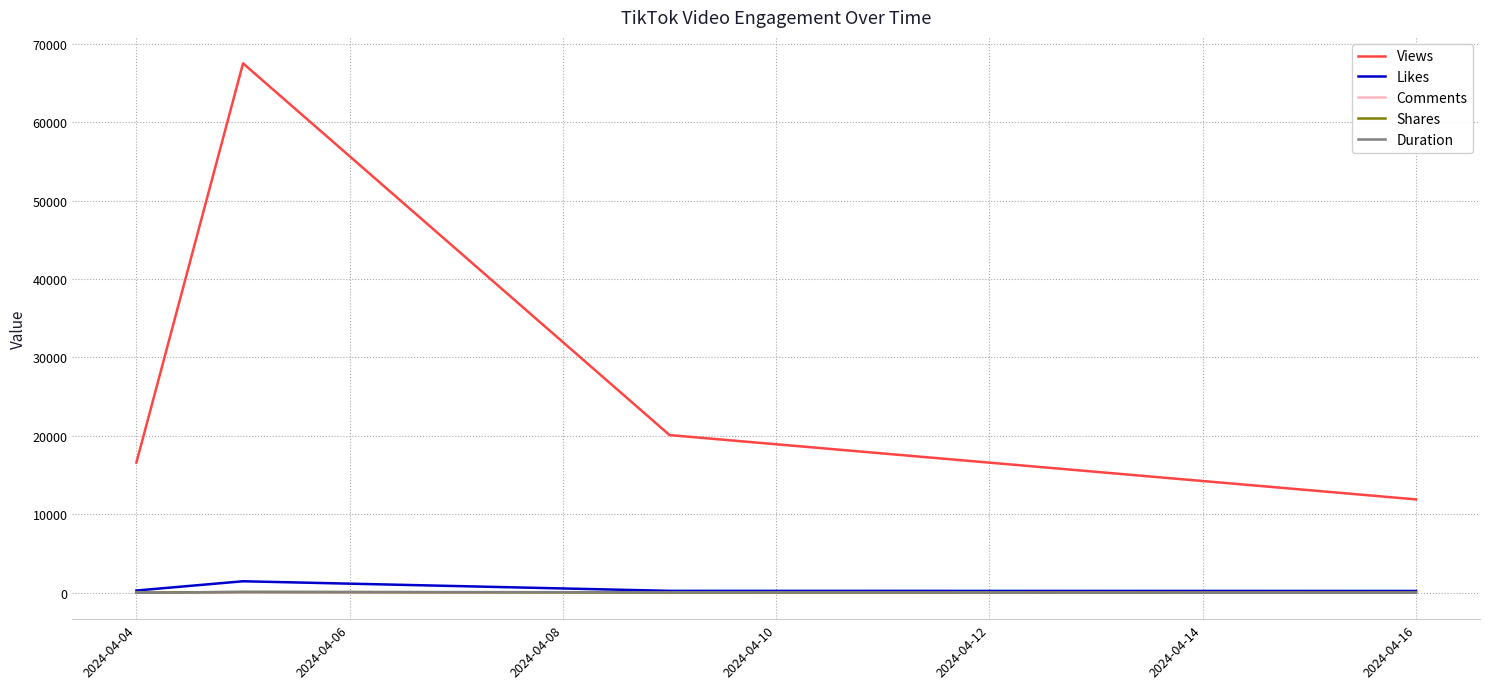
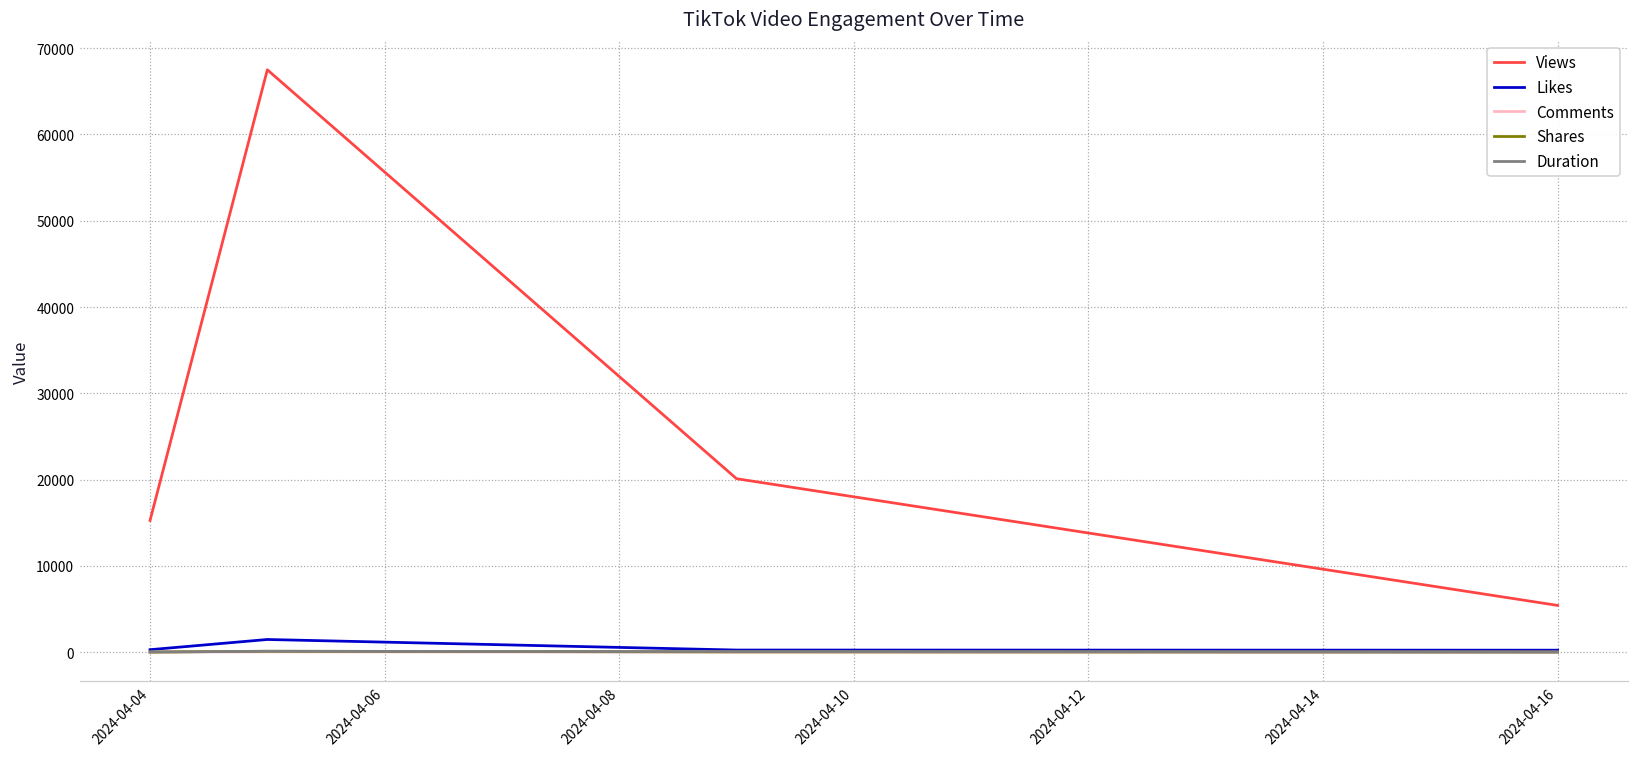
  {
    "Views": {
-     "2024-04-04": 17000,
-     "2024-04-16": 12000
+     "2024-04-04": 15000,
+     "2024-04-16": 5000
    }
  }
